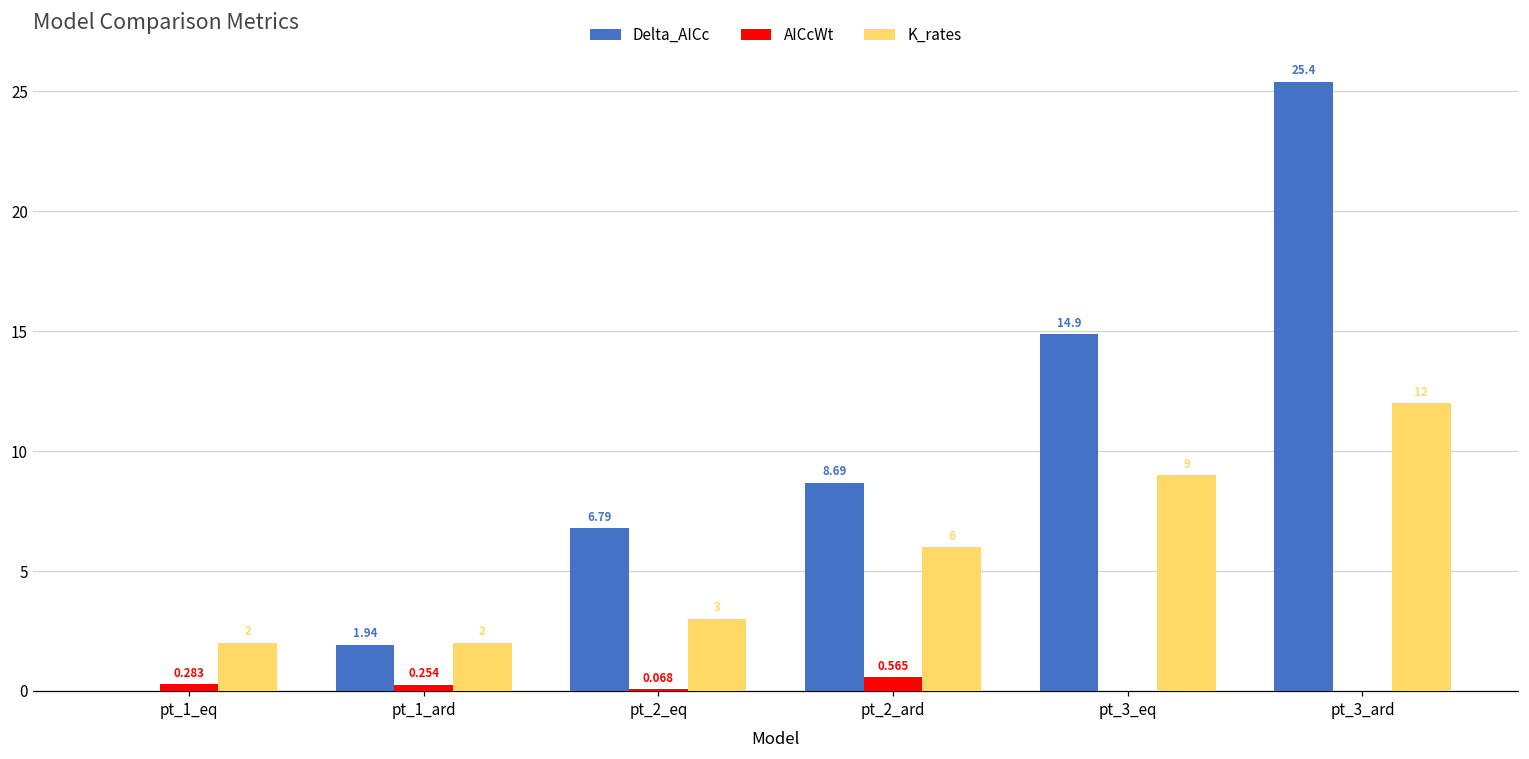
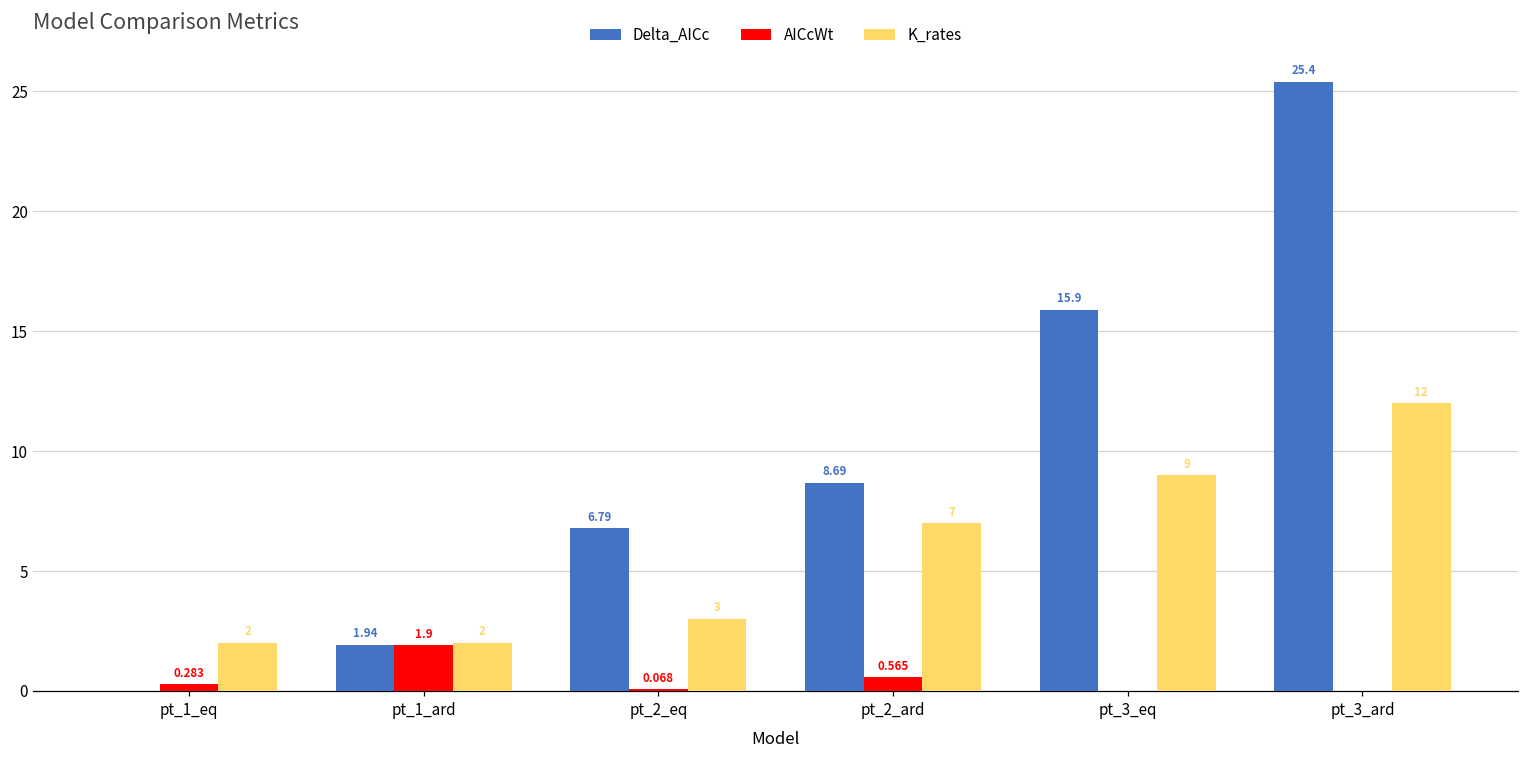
  {
    "Delta_AICc": {
      "pt_1_ard": 1.94,
      "pt_2_eq": 6.79,
      "pt_2_ard": 8.69,
-     "pt_3_eq": 14.9,
+     "pt_3_eq": 15.9,
      "pt_3_ard": 25.4
    },
    "AICcWt": {
      "pt_1_eq": 0.283,
-     "pt_1_ard": 0.254,
+     "pt_1_ard": 1.9,
      "pt_2_eq": 0.068,
      "pt_2_ard": 0.565
    },
    "K_rates": {
      "pt_1_eq": 2,
      "pt_1_ard": 2,
      "pt_2_eq": 3,
-     "pt_2_ard": 6,
+     "pt_2_ard": 7,
      "pt_3_eq": 9,
      "pt_3_ard": 12
    }
  }
